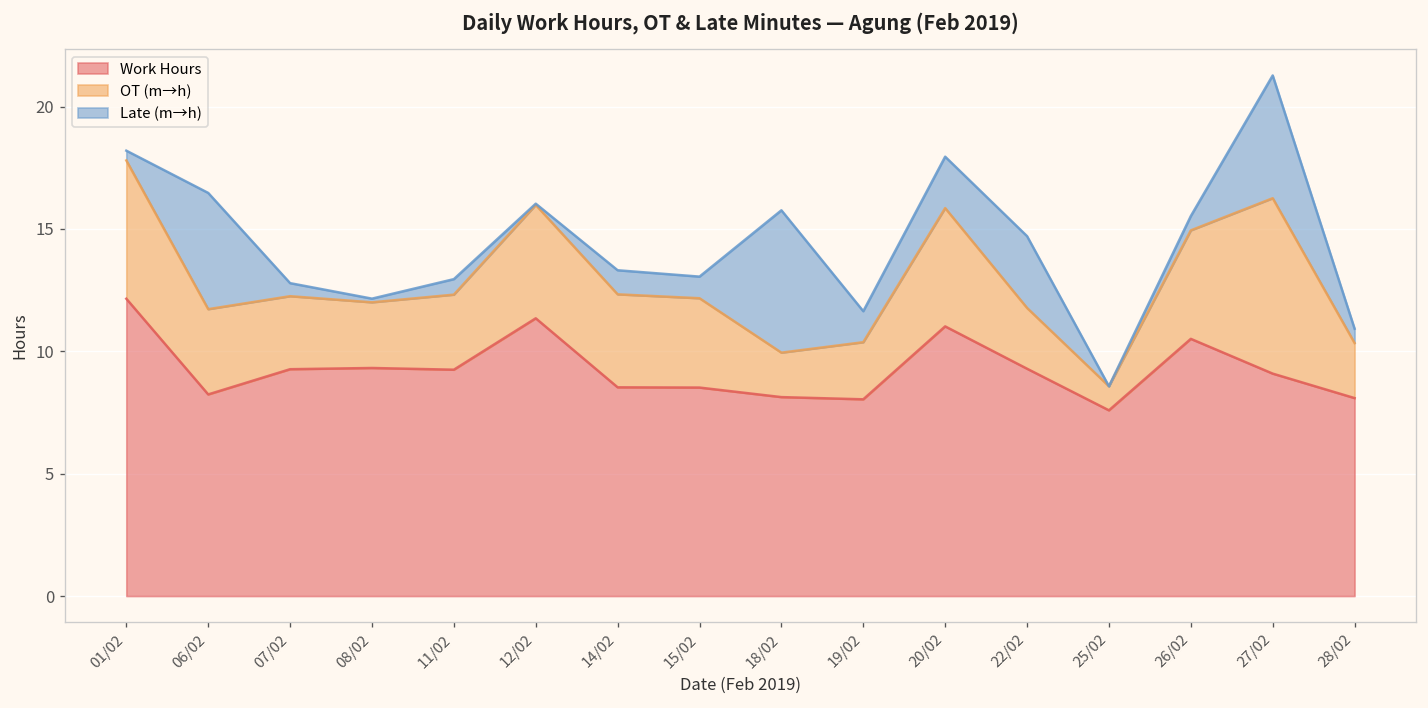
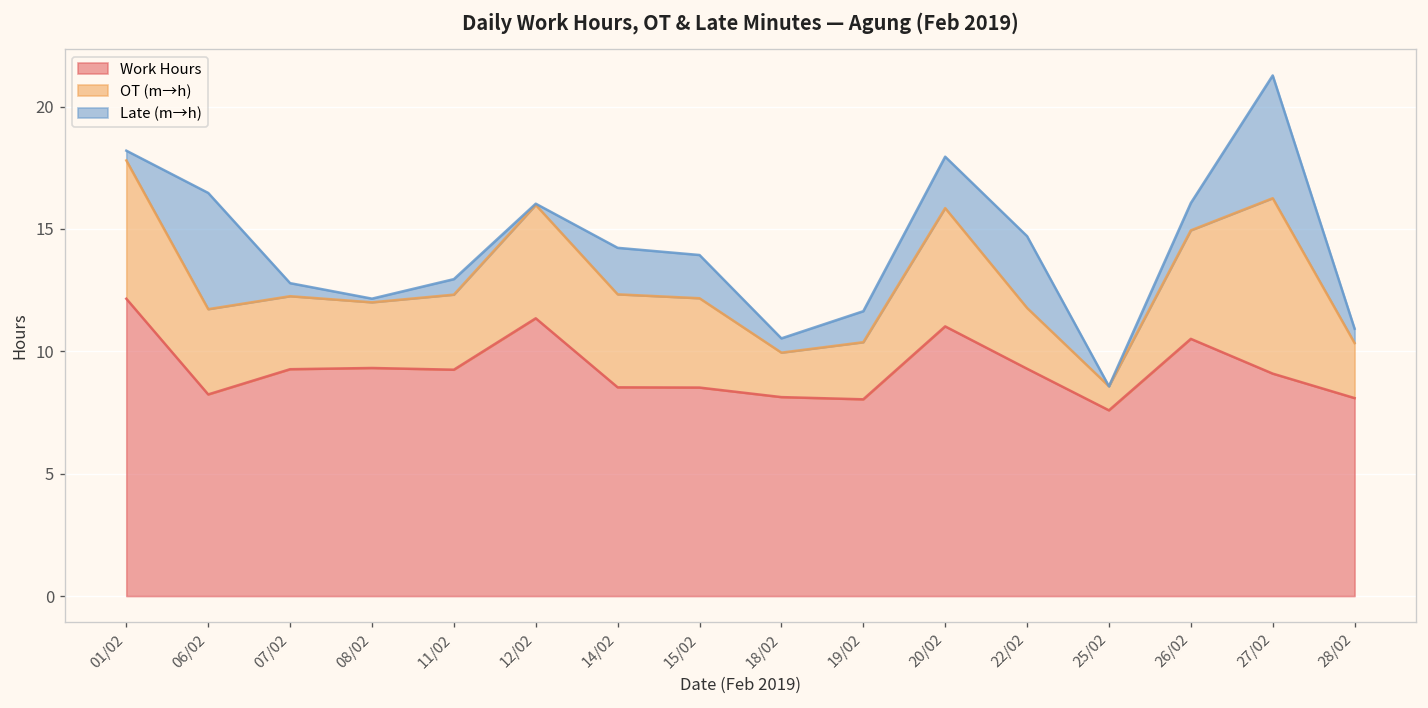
  {
    "Late (m→h)": {
      "01/02": 0.4,
      "06/02": 4.8,
      "07/02": 0.5,
      "08/02": 0.2,
      "11/02": 0.6,
-     "14/02": 1.0,
-     "15/02": 0.9,
-     "18/02": 5.8,
+     "14/02": 1.9,
+     "15/02": 1.8,
+     "18/02": 0.6,
      "19/02": 1.3,
      "20/02": 2.1,
      "22/02": 2.9,
-     "26/02": 0.6,
+     "26/02": 1.1,
      "27/02": 5.0,
      "28/02": 0.6
    }
  }
